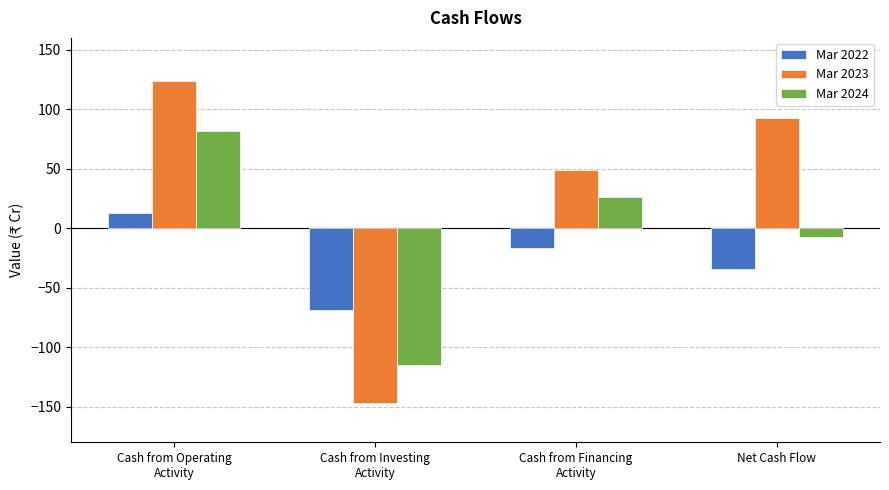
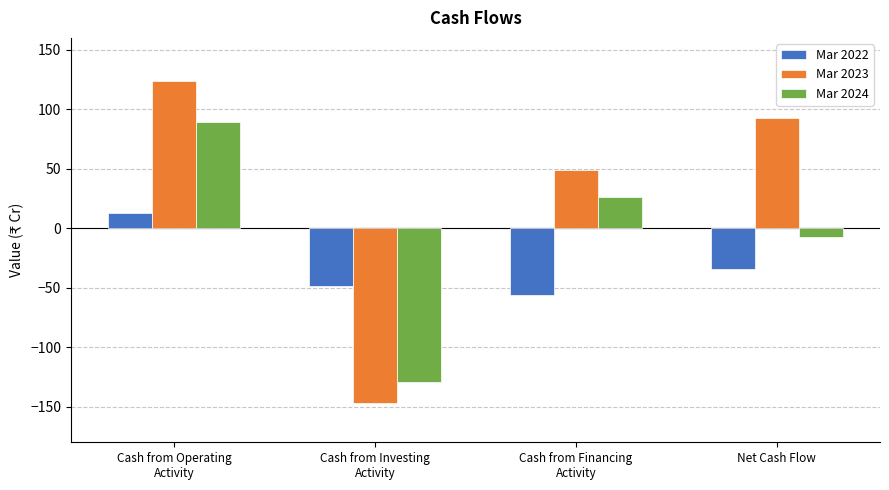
  {
    "Mar 2022": {
      "Cash from Operating Activity": 13,
-     "Cash from Investing Activity": -69,
-     "Cash from Financing Activity": -17,
+     "Cash from Investing Activity": -49,
+     "Cash from Financing Activity": -56,
      "Net Cash Flow": -34
    },
    "Mar 2023": {
      "Cash from Operating Activity": 124,
      "Cash from Investing Activity": -147,
      "Cash from Financing Activity": 49,
      "Net Cash Flow": 93
    },
    "Mar 2024": {
-     "Cash from Operating Activity": 82,
-     "Cash from Investing Activity": -115,
+     "Cash from Operating Activity": 89,
+     "Cash from Investing Activity": -129,
      "Cash from Financing Activity": 26,
      "Net Cash Flow": -7
    }
  }
